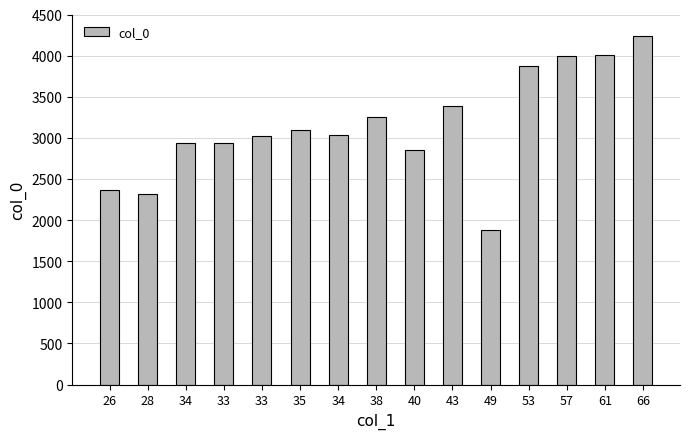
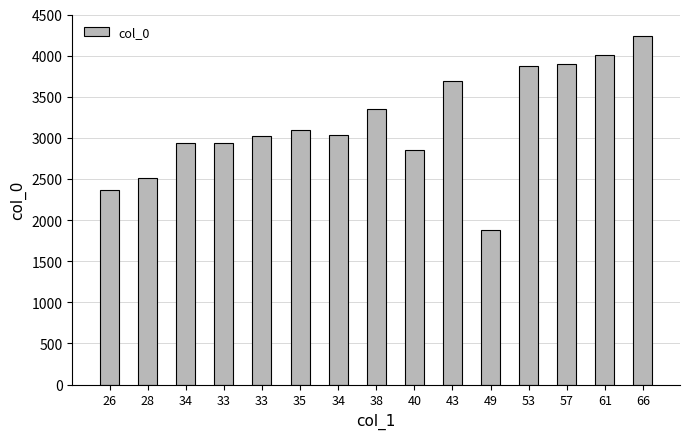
  {
    "26": 2400,
-   "28": 2300,
+   "28": 2500,
    "35": 3100,
-   "38": 3300,
+   "38": 3400,
    "40": 2900,
-   "43": 3400,
+   "43": 3700,
    "49": 1900,
    "53": 3900,
-   "57": 4000,
+   "57": 3900,
    "61": 4000,
    "66": 4200
  }
